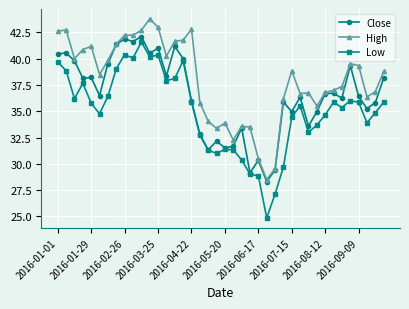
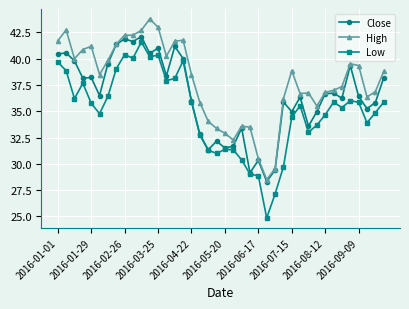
  {
    "High": {
-     "2016-01-01": 42.6,
+     "2016-01-01": 41.7,
      "2016-01-29": 41.2,
      "2016-02-26": 42.2,
      "2016-03-25": 43.0,
-     "2016-04-22": 42.8,
-     "2016-05-20": 33.9,
+     "2016-04-22": 38.5,
+     "2016-05-20": 32.9,
      "2016-07-15": 38.8,
      "2016-09-09": 39.3
    }
  }
